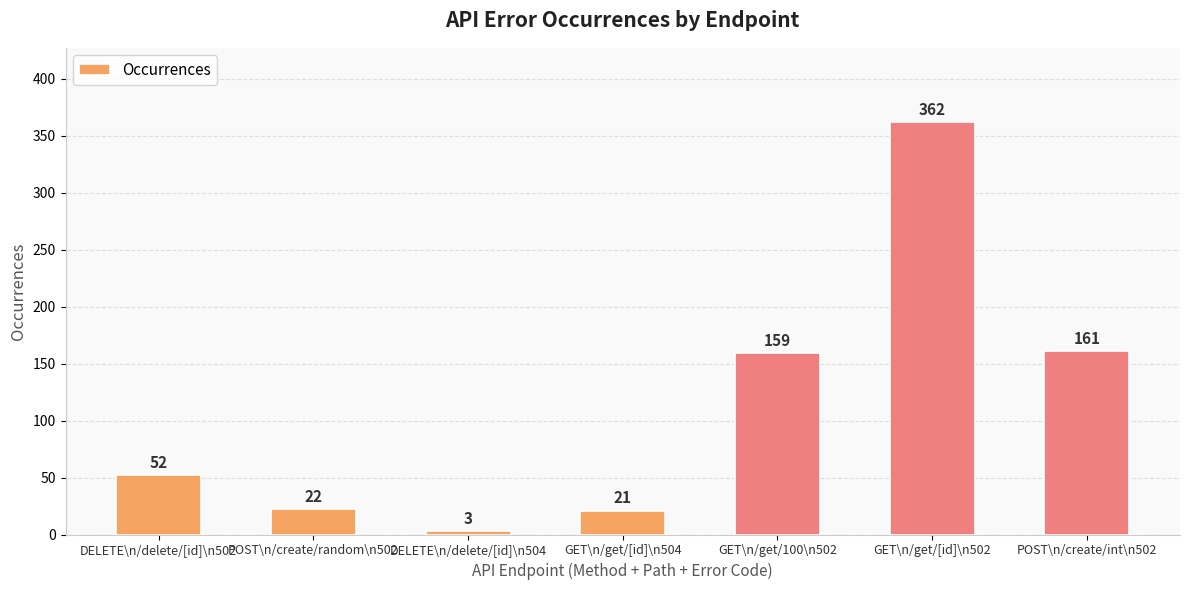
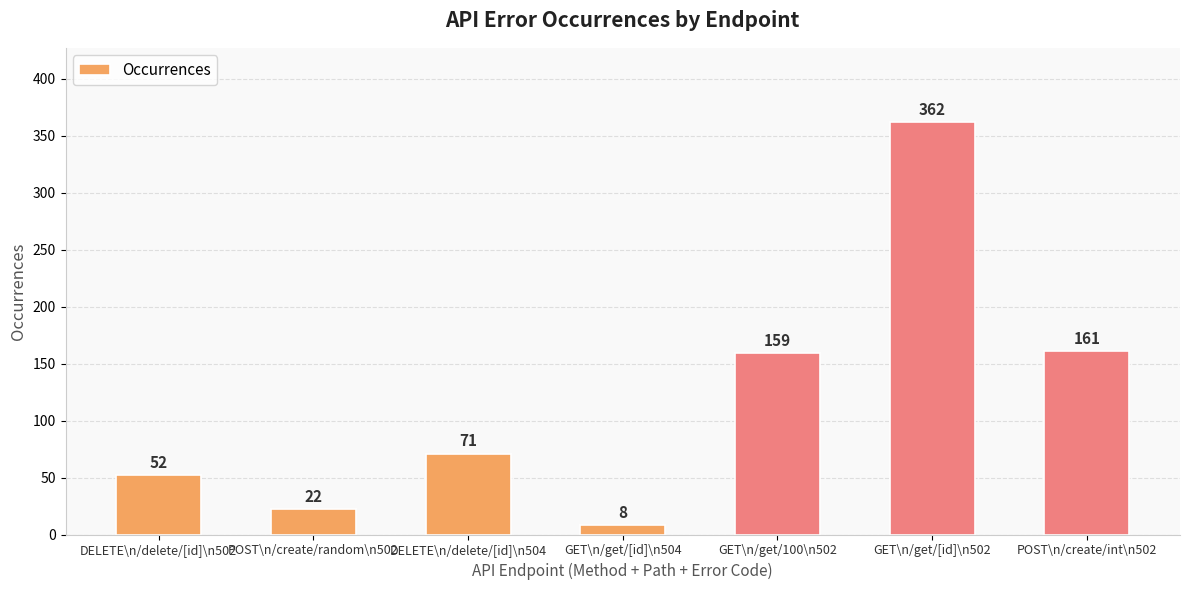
  {
    "DELETE\\n/delete/[id]\\n502": 52,
    "POST\\n/create/random\\n502": 22,
-   "DELETE\\n/delete/[id]\\n504": 3,
-   "GET\\n/get/[id]\\n504": 21,
+   "DELETE\\n/delete/[id]\\n504": 71,
+   "GET\\n/get/[id]\\n504": 8,
    "GET\\n/get/100\\n502": 159,
    "GET\\n/get/[id]\\n502": 362,
    "POST\\n/create/int\\n502": 161
  }
